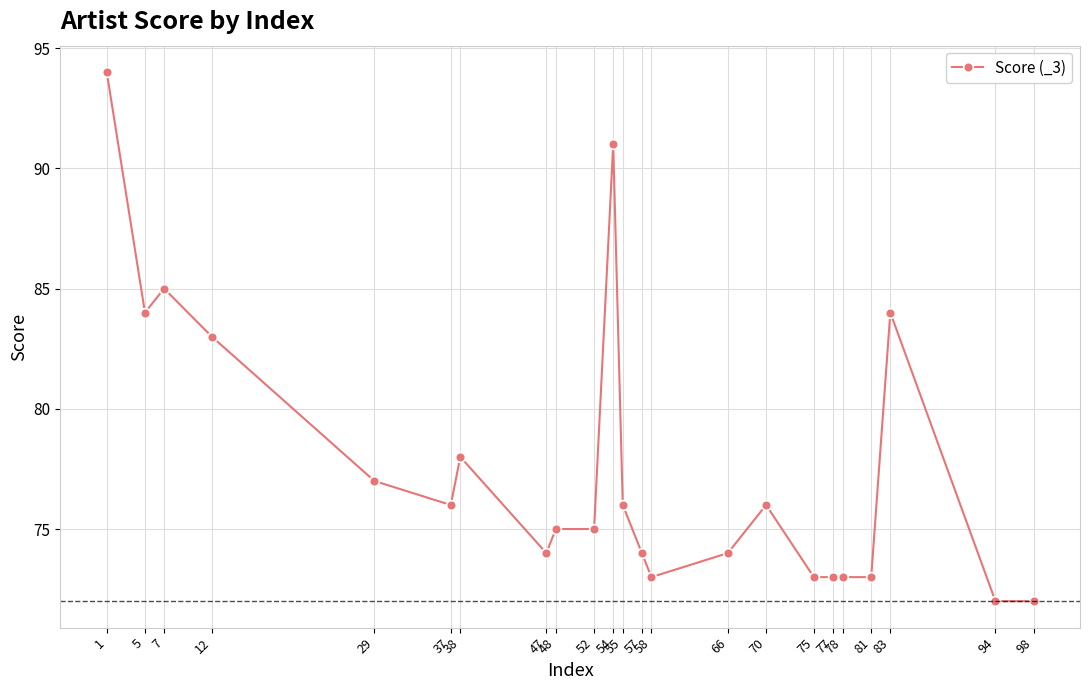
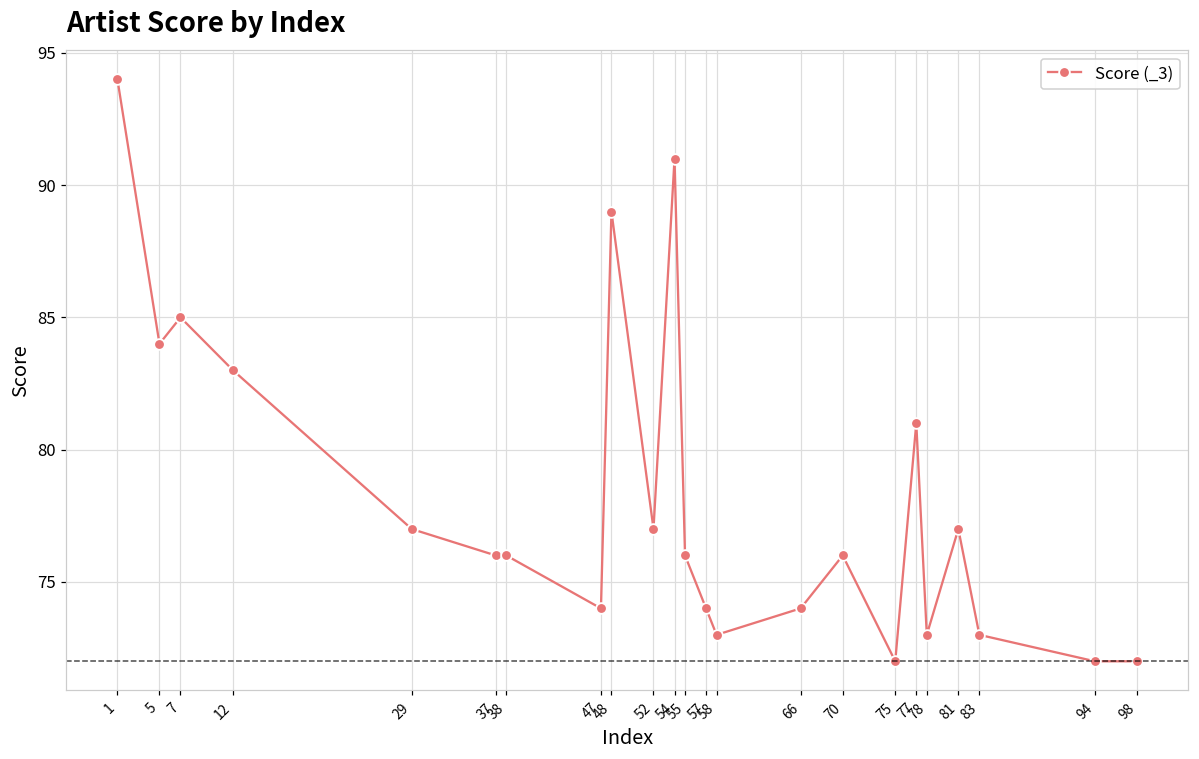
  {
    "1": 94,
    "5": 84,
    "7": 85,
    "12": 83,
    "29": 77,
    "37": 76,
-   "38": 78,
+   "38": 76,
    "47": 74,
-   "48": 75,
-   "52": 75,
+   "48": 89,
+   "52": 77,
    "54": 91,
    "55": 76,
    "57": 74,
    "58": 73,
    "66": 74,
    "70": 76,
-   "75": 73,
-   "77": 73,
+   "75": 72,
+   "77": 81,
    "78": 73,
-   "81": 73,
-   "83": 84,
+   "81": 77,
+   "83": 73,
    "94": 72,
    "98": 72
  }
